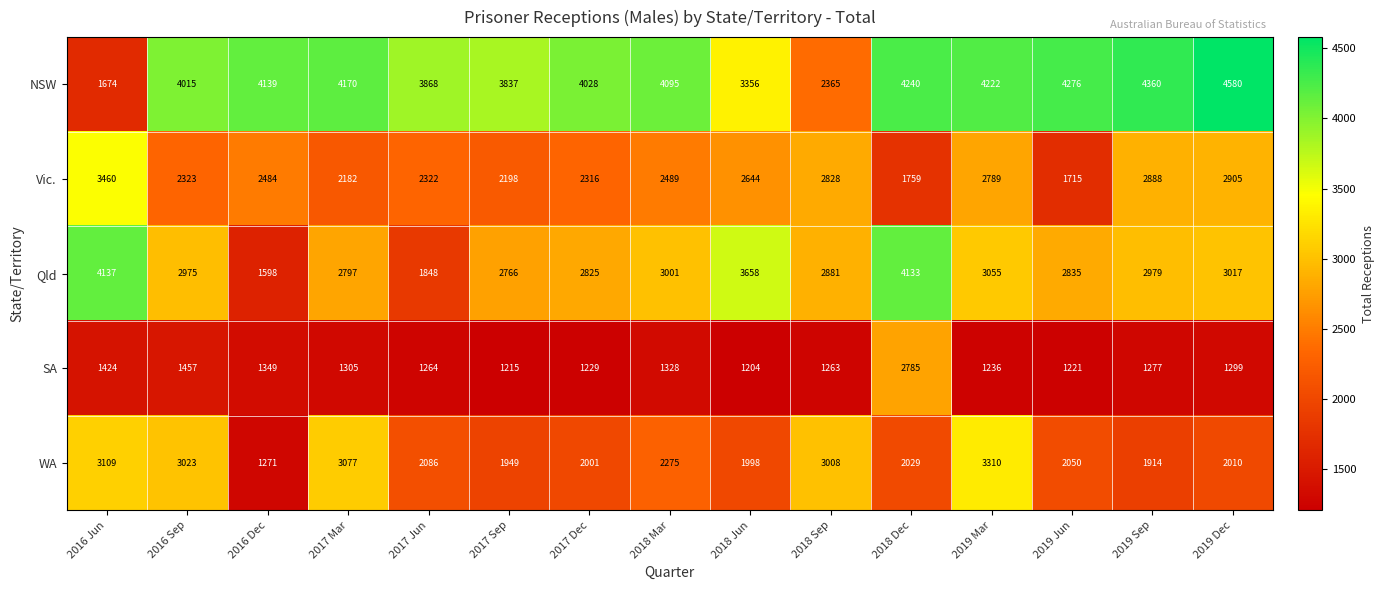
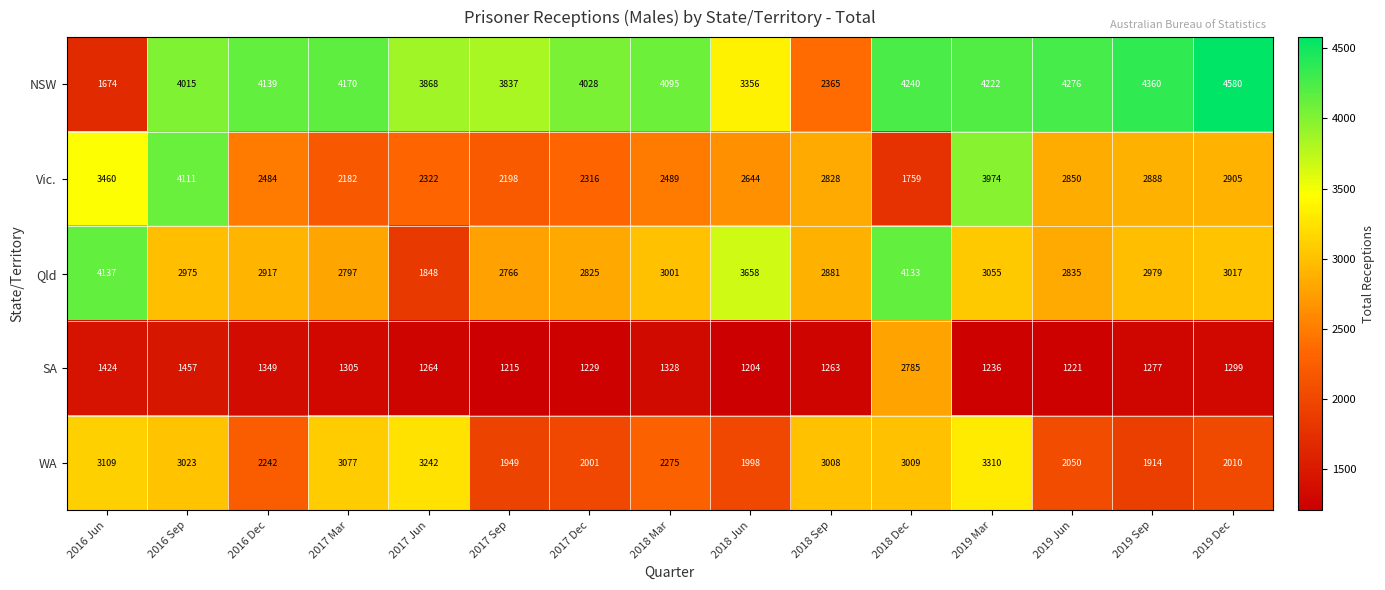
  {
    "NSW": {
      "2016 Jun": 1674,
      "2016 Sep": 4015,
      "2016 Dec": 4139,
      "2017 Mar": 4170,
      "2017 Jun": 3868,
      "2017 Sep": 3837,
      "2017 Dec": 4028,
      "2018 Mar": 4095,
      "2018 Jun": 3356,
      "2018 Sep": 2365,
      "2018 Dec": 4240,
      "2019 Mar": 4222,
      "2019 Jun": 4276,
      "2019 Sep": 4360,
      "2019 Dec": 4580
    },
    "Vic.": {
      "2016 Jun": 3460,
-     "2016 Sep": 2323,
+     "2016 Sep": 4111,
      "2016 Dec": 2484,
      "2017 Mar": 2182,
      "2017 Jun": 2322,
      "2017 Sep": 2198,
      "2017 Dec": 2316,
      "2018 Mar": 2489,
      "2018 Jun": 2644,
      "2018 Sep": 2828,
      "2018 Dec": 1759,
-     "2019 Mar": 2789,
-     "2019 Jun": 1715,
+     "2019 Mar": 3974,
+     "2019 Jun": 2850,
      "2019 Sep": 2888,
      "2019 Dec": 2905
    },
    "Qld": {
      "2016 Jun": 4137,
      "2016 Sep": 2975,
-     "2016 Dec": 1598,
+     "2016 Dec": 2917,
      "2017 Mar": 2797,
      "2017 Jun": 1848,
      "2017 Sep": 2766,
      "2017 Dec": 2825,
      "2018 Mar": 3001,
      "2018 Jun": 3658,
      "2018 Sep": 2881,
      "2018 Dec": 4133,
      "2019 Mar": 3055,
      "2019 Jun": 2835,
      "2019 Sep": 2979,
      "2019 Dec": 3017
    },
    "SA": {
      "2016 Jun": 1424,
      "2016 Sep": 1457,
      "2016 Dec": 1349,
      "2017 Mar": 1305,
      "2017 Jun": 1264,
      "2017 Sep": 1215,
      "2017 Dec": 1229,
      "2018 Mar": 1328,
      "2018 Jun": 1204,
      "2018 Sep": 1263,
      "2018 Dec": 2785,
      "2019 Mar": 1236,
      "2019 Jun": 1221,
      "2019 Sep": 1277,
      "2019 Dec": 1299
    },
    "WA": {
      "2016 Jun": 3109,
      "2016 Sep": 3023,
-     "2016 Dec": 1271,
+     "2016 Dec": 2242,
      "2017 Mar": 3077,
-     "2017 Jun": 2086,
+     "2017 Jun": 3242,
      "2017 Sep": 1949,
      "2017 Dec": 2001,
      "2018 Mar": 2275,
      "2018 Jun": 1998,
      "2018 Sep": 3008,
-     "2018 Dec": 2029,
+     "2018 Dec": 3009,
      "2019 Mar": 3310,
      "2019 Jun": 2050,
      "2019 Sep": 1914,
      "2019 Dec": 2010
    }
  }
